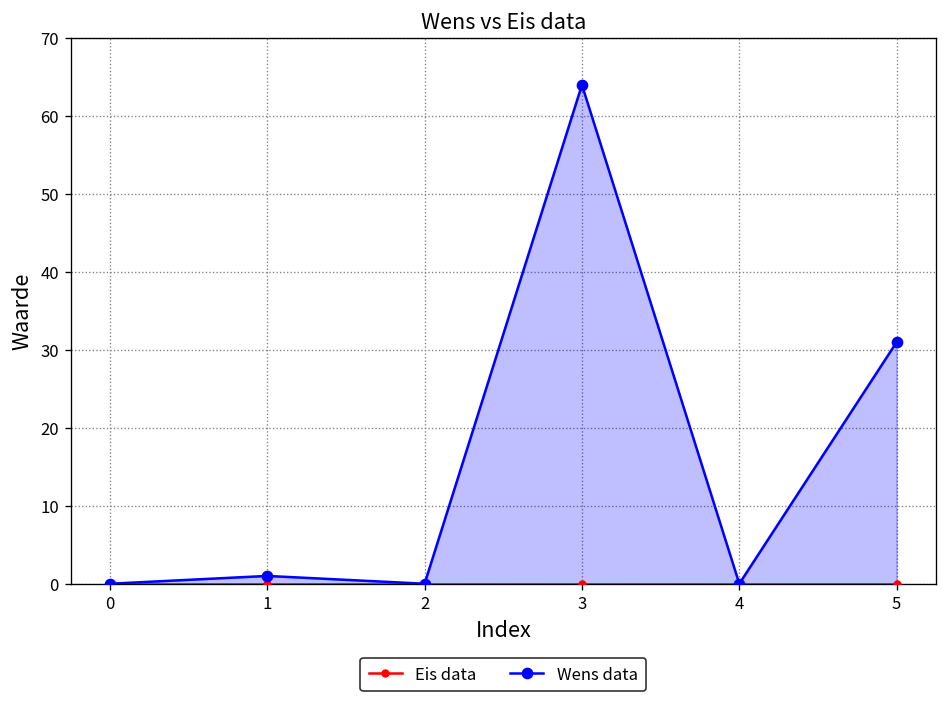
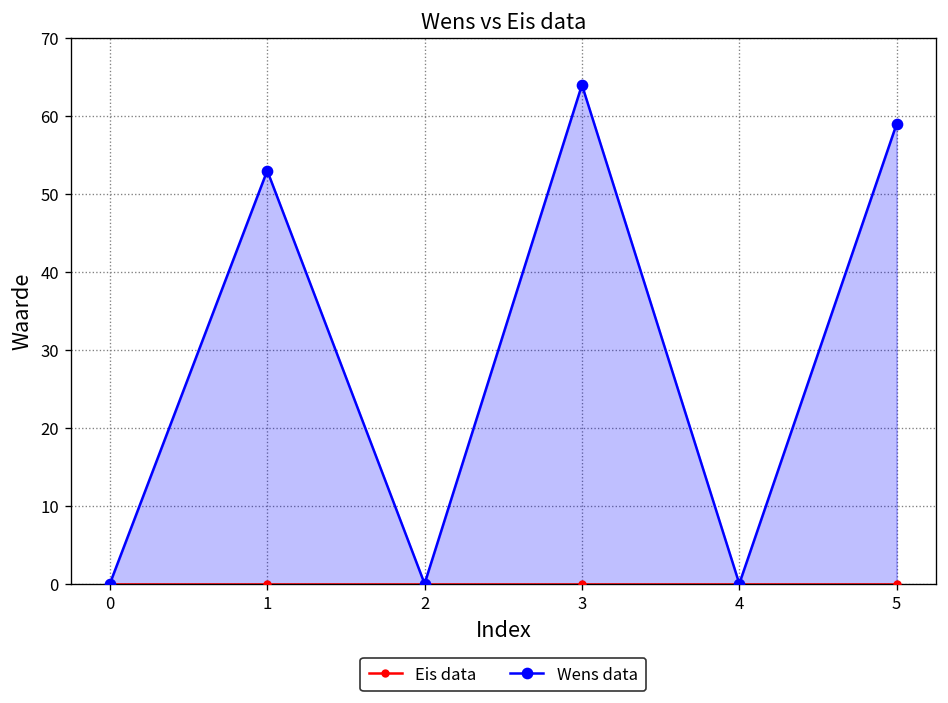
  {
    "Eis data": {
      "1": 0,
      "3": 0,
      "5": 0
    },
    "Wens data": {
-     "1": 1,
+     "1": 53,
      "3": 64,
-     "5": 31
+     "5": 59
    }
  }
